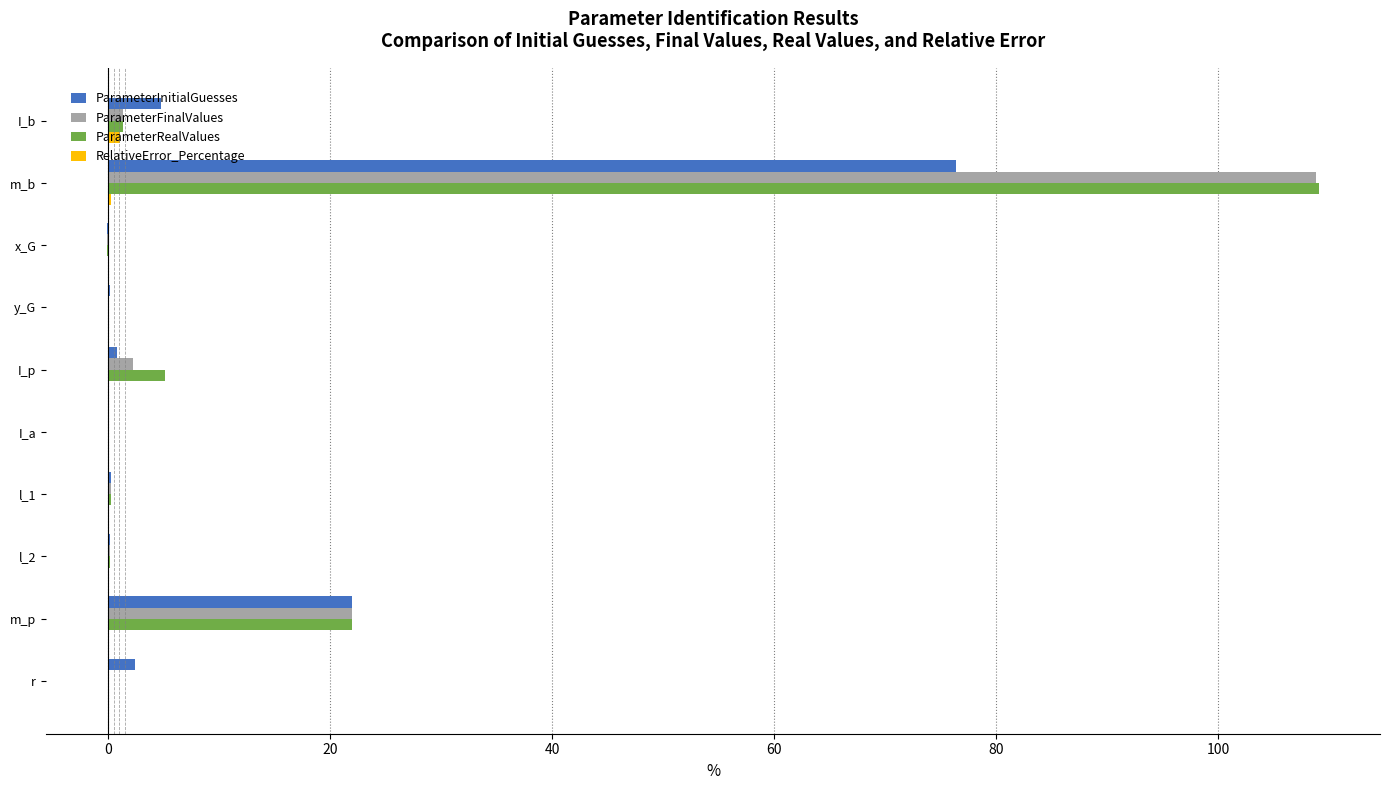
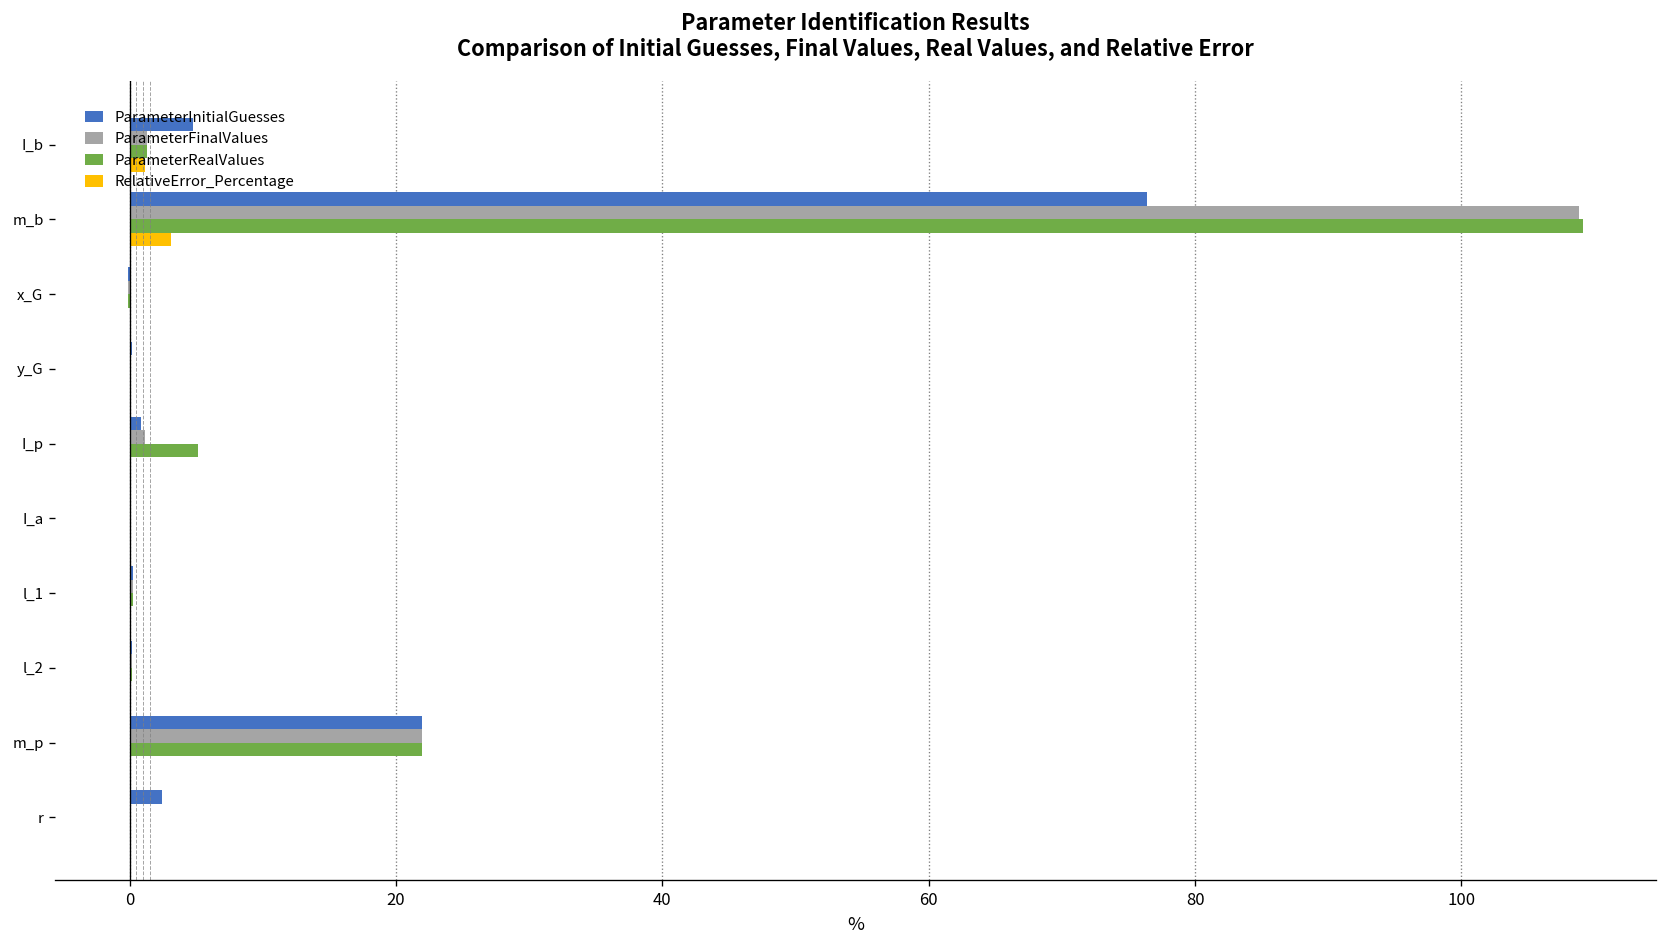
  {
    "ParameterInitialGuesses": {
      "I_b": 4.8,
      "m_b": 76.4,
      "I_p": 0.8,
      "l_1": 0.3,
      "m_p": 21.9,
      "r": 2.4
    },
    "ParameterFinalValues": {
      "I_b": 1.3,
      "m_b": 108.9,
-     "I_p": 2.2,
+     "I_p": 1.2,
      "l_1": 0.3,
      "m_p": 21.9
    },
    "ParameterRealValues": {
      "I_b": 1.3,
      "m_b": 109.1,
      "y_G": 0.0,
      "I_p": 5.1,
      "l_1": 0.3,
      "m_p": 21.9
    },
    "RelativeError_Percentage": {
      "I_b": 1.1,
-     "m_b": 0.3,
+     "m_b": 3.1,
      "I_p": 0.0,
      "I_a": 0.0,
      "l_1": 0.0,
      "l_2": 0.0,
      "m_p": 0.0,
      "r": 0.0
    }
  }
